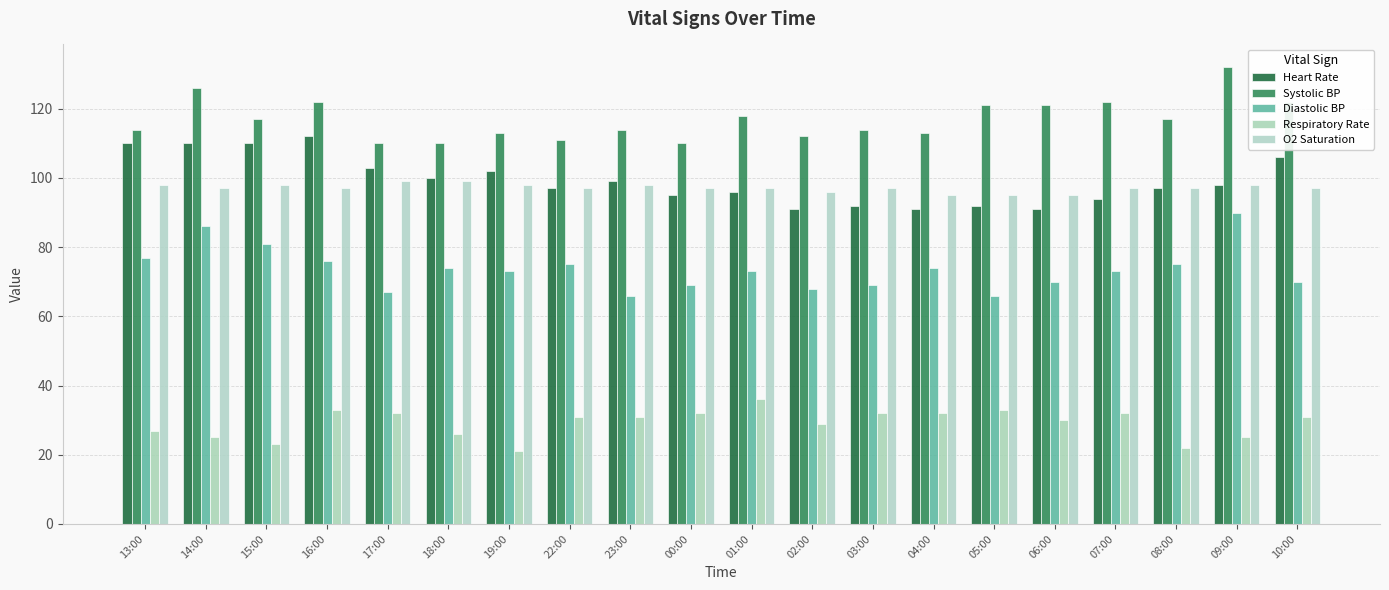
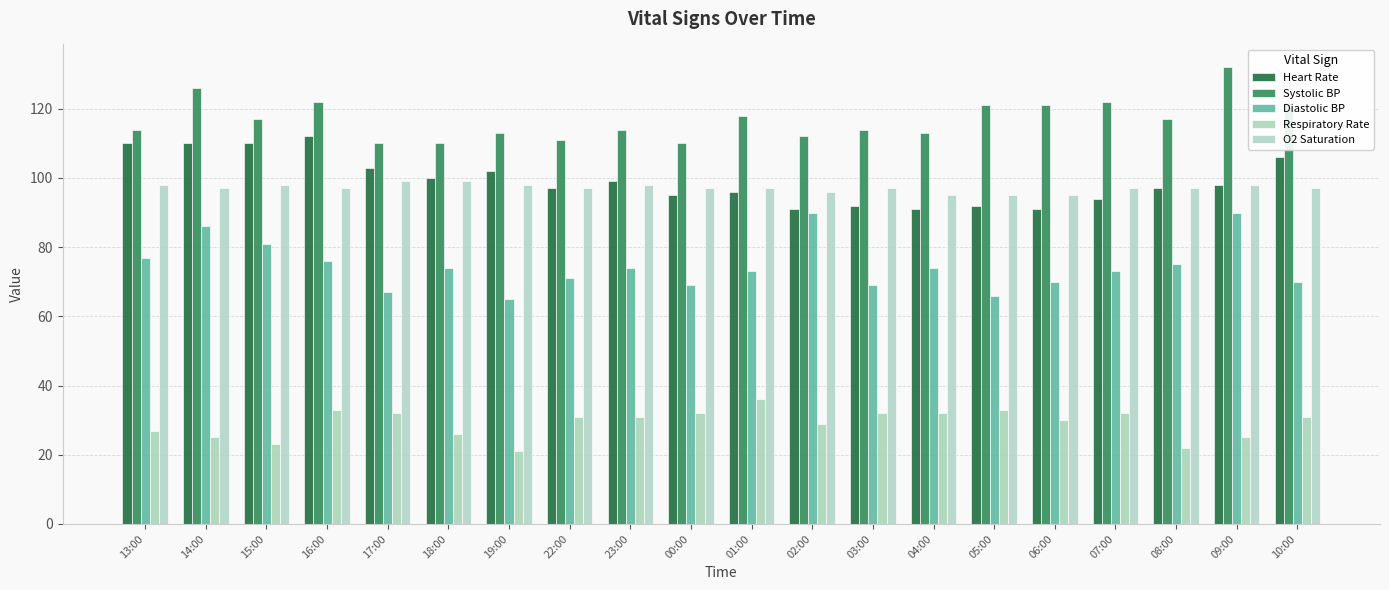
  {
    "Diastolic BP": {
      "13:00": 77,
      "14:00": 86,
      "15:00": 81,
      "16:00": 76,
      "17:00": 67,
      "18:00": 74,
-     "19:00": 73,
-     "22:00": 75,
-     "23:00": 66,
+     "19:00": 65,
+     "22:00": 71,
+     "23:00": 74,
      "00:00": 69,
      "01:00": 73,
-     "02:00": 68,
+     "02:00": 90,
      "03:00": 69,
      "04:00": 74,
      "05:00": 66,
      "06:00": 70,
      "07:00": 73,
      "08:00": 75,
      "09:00": 90,
      "10:00": 70
    }
  }
